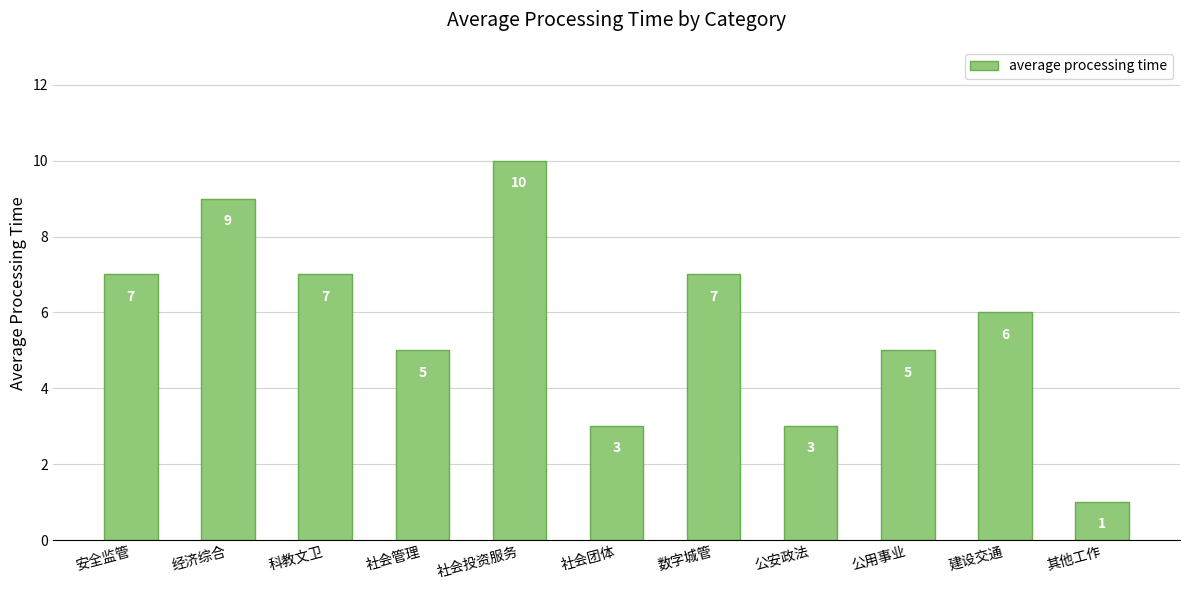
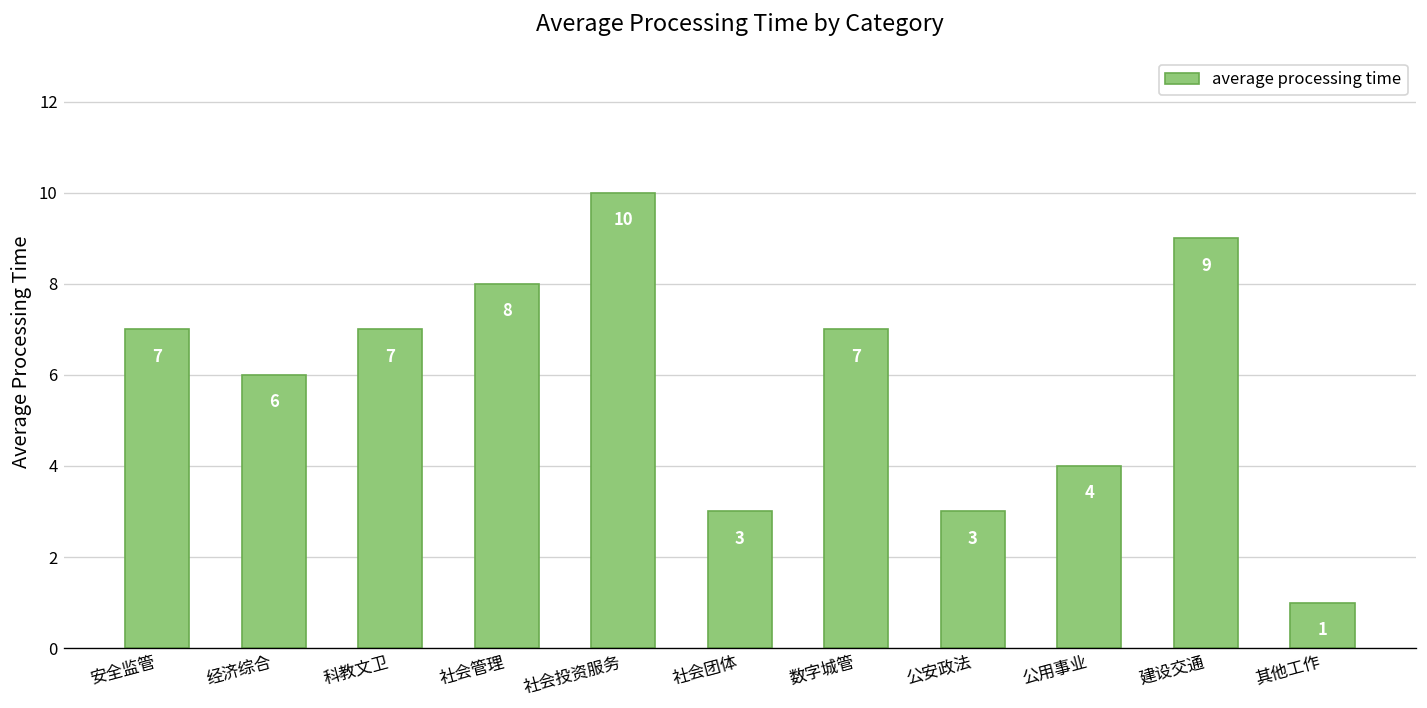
  {
    "安全监管": 7,
-   "经济综合": 9,
+   "经济综合": 6,
    "科教文卫": 7,
-   "社会管理": 5,
+   "社会管理": 8,
    "社会投资服务": 10,
    "社会团体": 3,
    "数字城管": 7,
    "公安政法": 3,
-   "公用事业": 5,
-   "建设交通": 6,
+   "公用事业": 4,
+   "建设交通": 9,
    "其他工作": 1
  }
